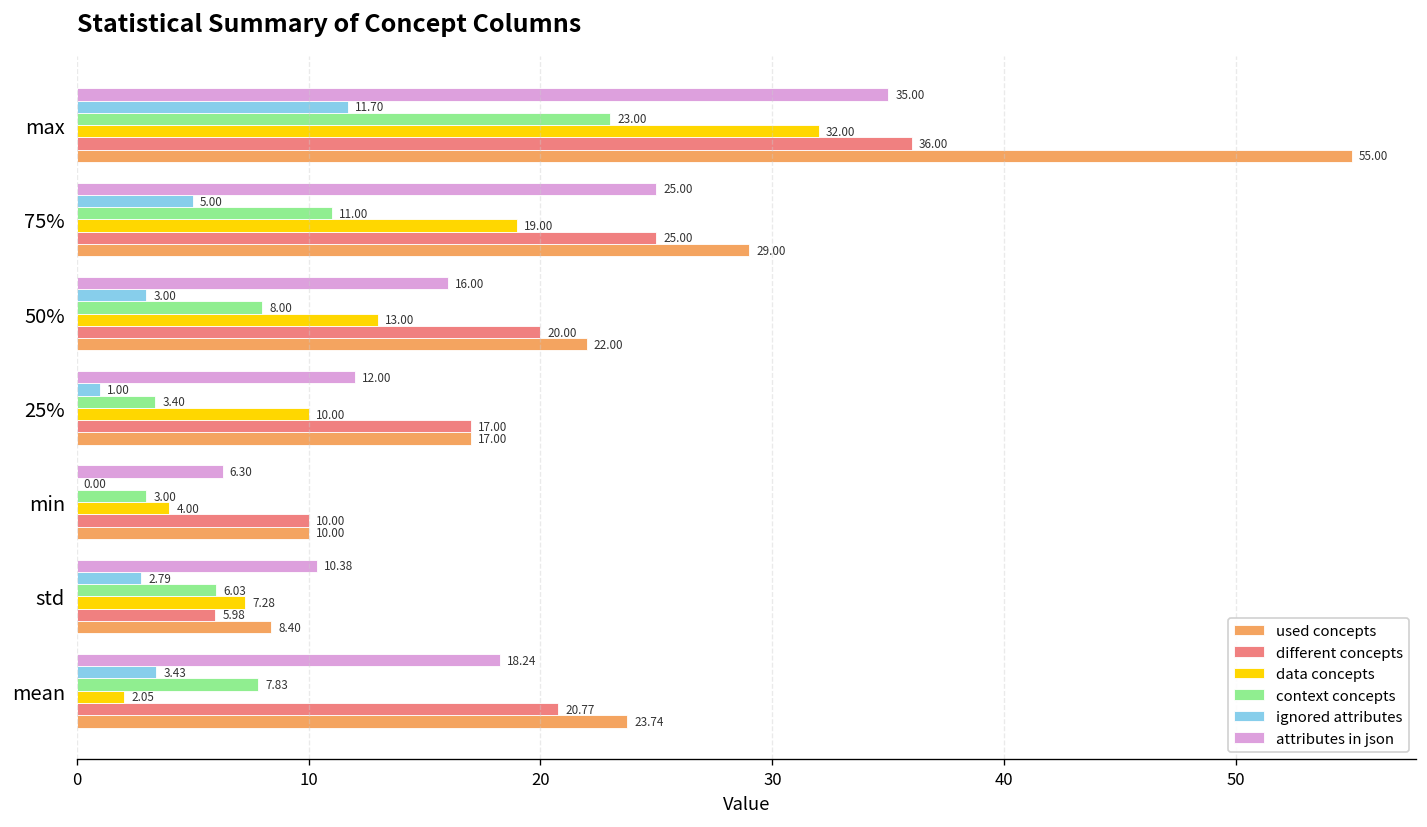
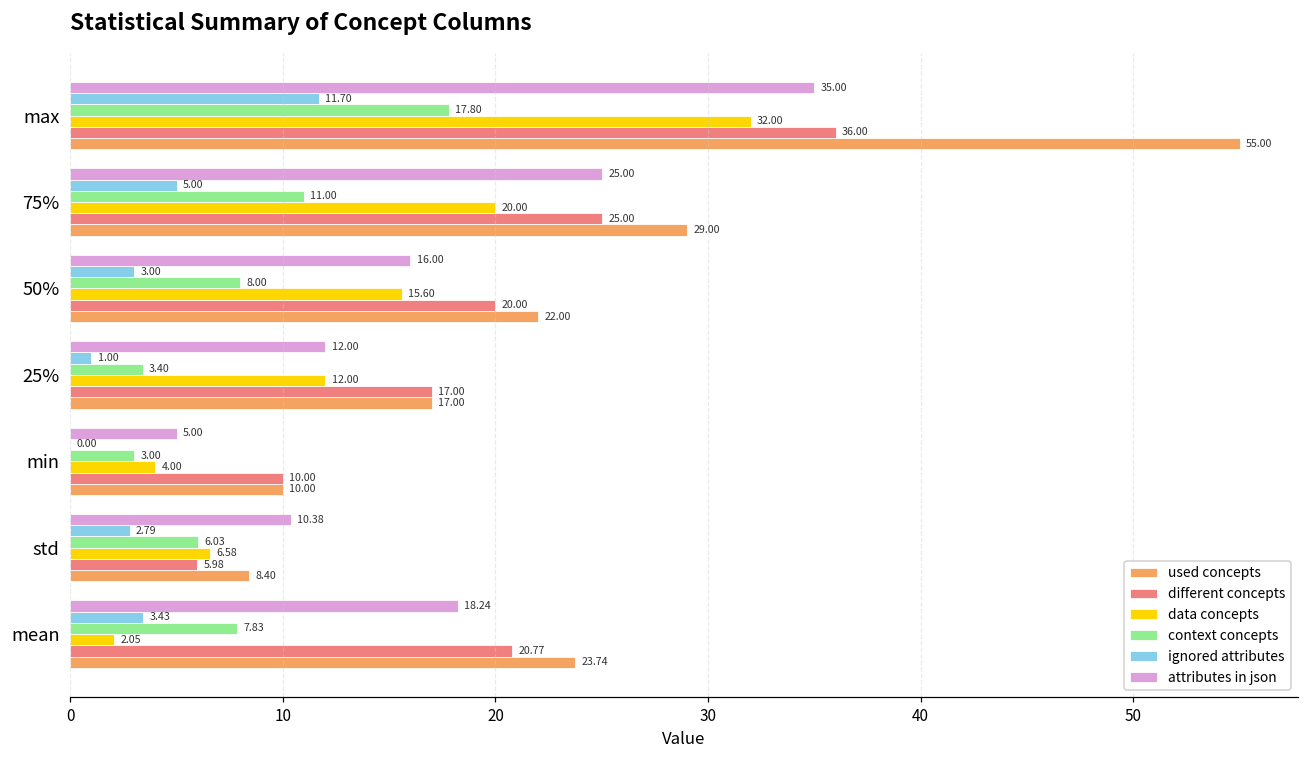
  {
    "data concepts": {
      "max": 32.00,
-     "75%": 19.00,
-     "50%": 13.00,
-     "25%": 10.00,
+     "75%": 20.00,
+     "50%": 15.60,
+     "25%": 12.00,
      "min": 4.00,
-     "std": 7.28,
+     "std": 6.58,
      "mean": 2.05
    },
    "context concepts": {
-     "max": 23.00,
+     "max": 17.80,
      "75%": 11.00,
      "50%": 8.00,
      "25%": 3.40,
      "min": 3.00,
      "std": 6.03,
      "mean": 7.83
    },
    "ignored attributes": {
      "max": 11.70,
      "75%": 5.00,
      "50%": 3.00,
      "25%": 1.00,
      "min": 0.00,
      "std": 2.79,
      "mean": 3.43
    },
    "attributes in json": {
      "max": 35.00,
      "75%": 25.00,
      "50%": 16.00,
      "25%": 12.00,
-     "min": 6.30,
+     "min": 5.00,
      "std": 10.38,
      "mean": 18.24
    }
  }
